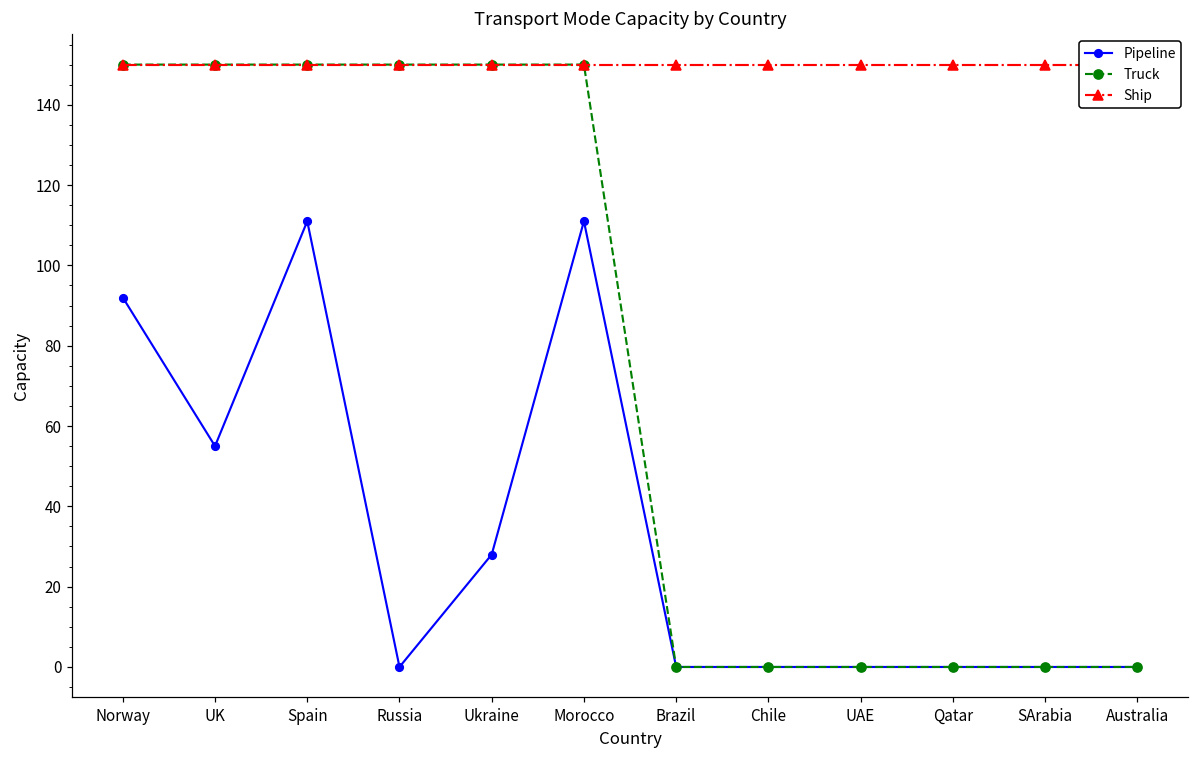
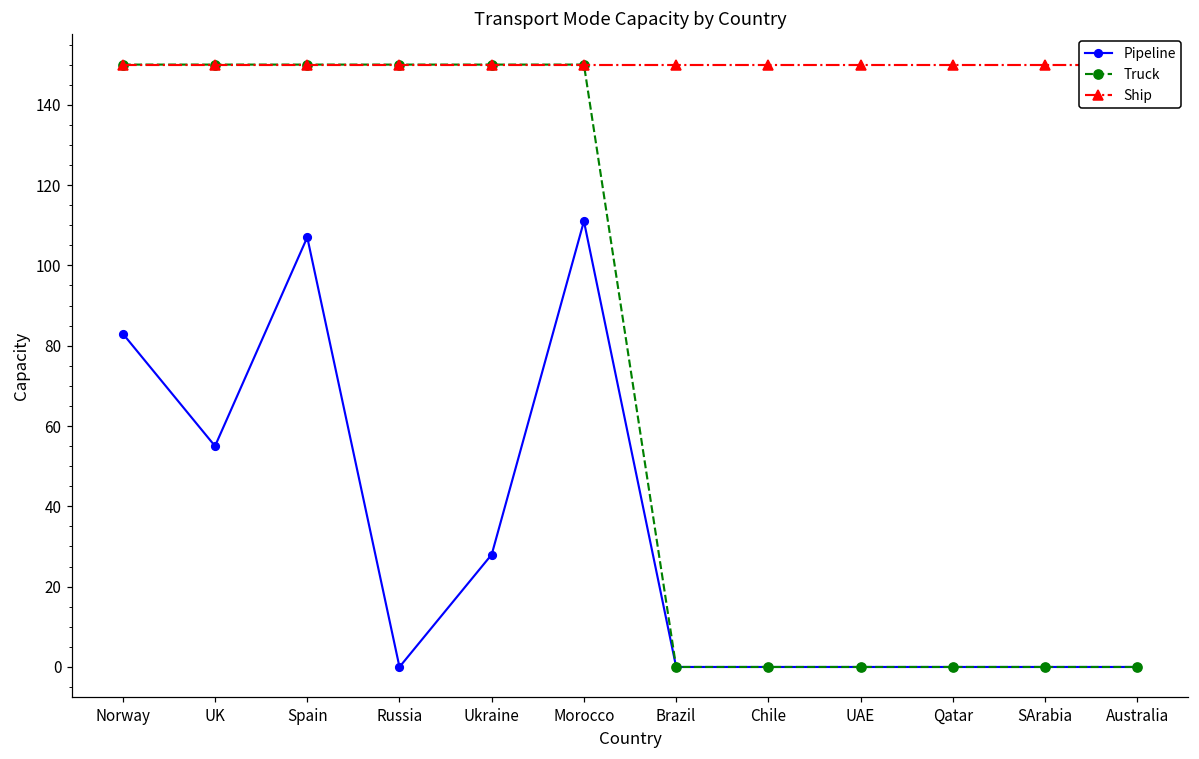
  {
    "Pipeline": {
-     "Norway": 92,
+     "Norway": 83,
      "UK": 55,
-     "Spain": 111,
+     "Spain": 107,
      "Russia": 0,
      "Ukraine": 28,
      "Morocco": 111
    },
    "Ship": {
      "Brazil": 150,
      "Chile": 150,
      "UAE": 150,
      "Qatar": 150,
      "SArabia": 150
    }
  }
